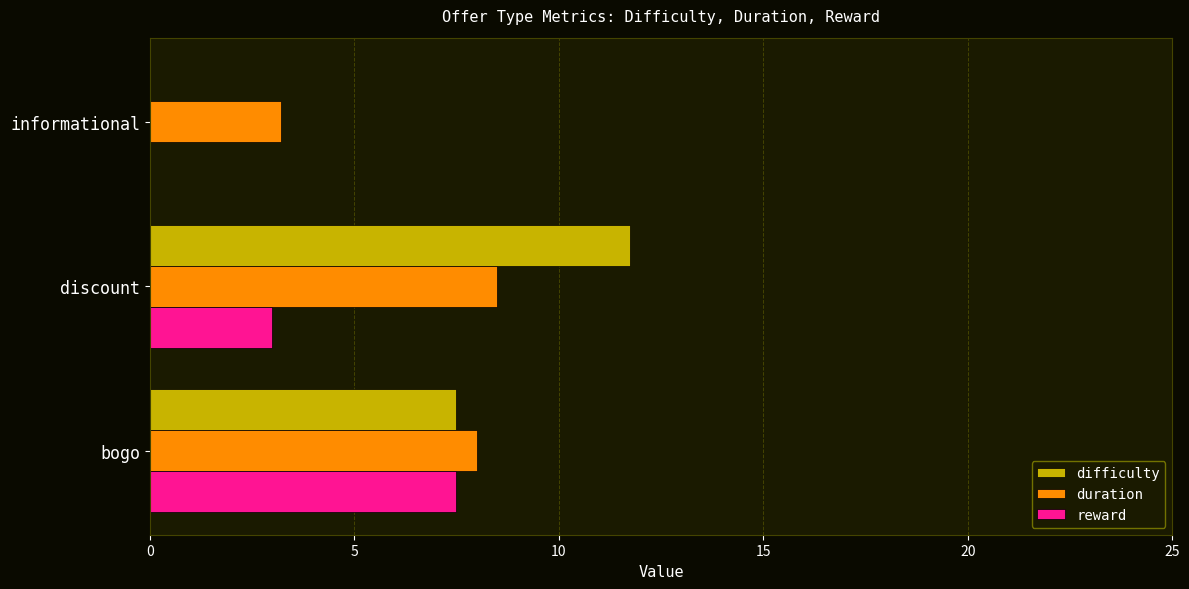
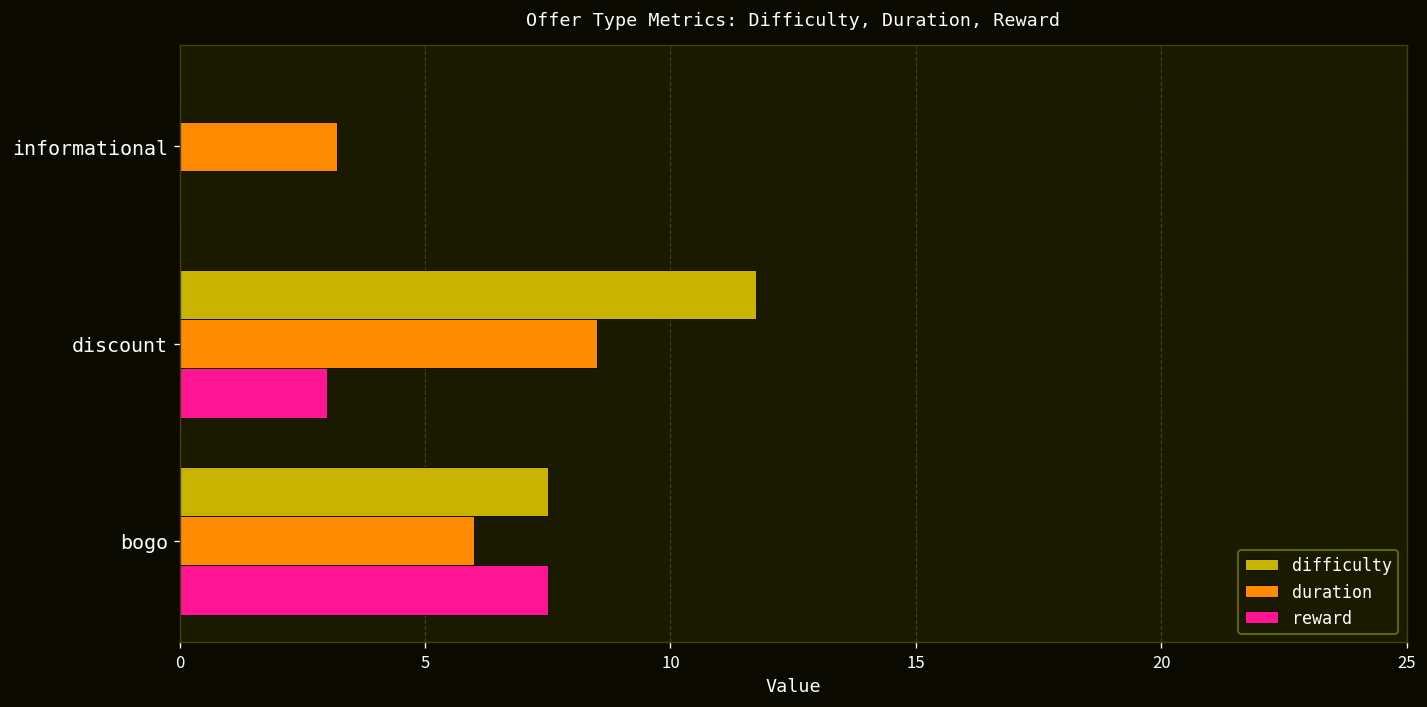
  {
    "difficulty": {
      "informational": 0,
      "discount": 11.8,
      "bogo": 7.5
    },
    "duration": {
      "informational": 3.2,
      "discount": 8.5,
-     "bogo": 8
+     "bogo": 6
    },
    "reward": {
      "informational": 0,
      "discount": 3,
      "bogo": 7.5
    }
  }
